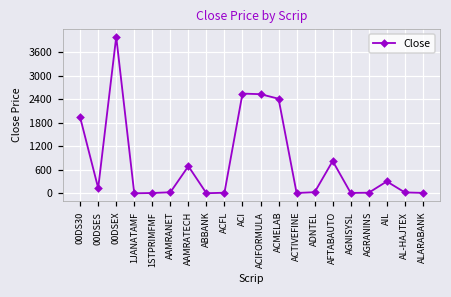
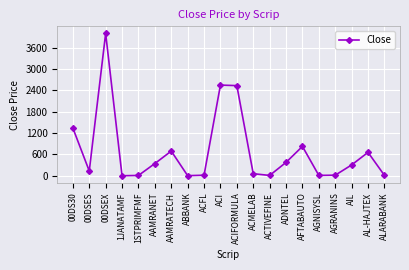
  {
-   "00DS30": 1900,
+   "00DS30": 1300,
    "00DSES": 100,
    "00DSEX": 4000,
    "1JANATAMF": 0,
    "1STPRIMFMF": 0,
-   "AAMRANET": 0,
+   "AAMRANET": 300,
    "AAMRATECH": 700,
    "ABBANK": 0,
    "ACFL": 0,
    "ACI": 2500,
    "ACIFORMULA": 2500,
-   "ACMELAB": 2400,
+   "ACMELAB": 100,
    "ACTIVEFINE": 0,
-   "ADNTEL": 0,
+   "ADNTEL": 400,
    "AFTABAUTO": 800,
    "AGNISYSL": 0,
    "AGRANINS": 0,
    "AIL": 300,
-   "AL-HAJTEX": 0,
+   "AL-HAJTEX": 700,
    "ALARABANK": 0
  }
